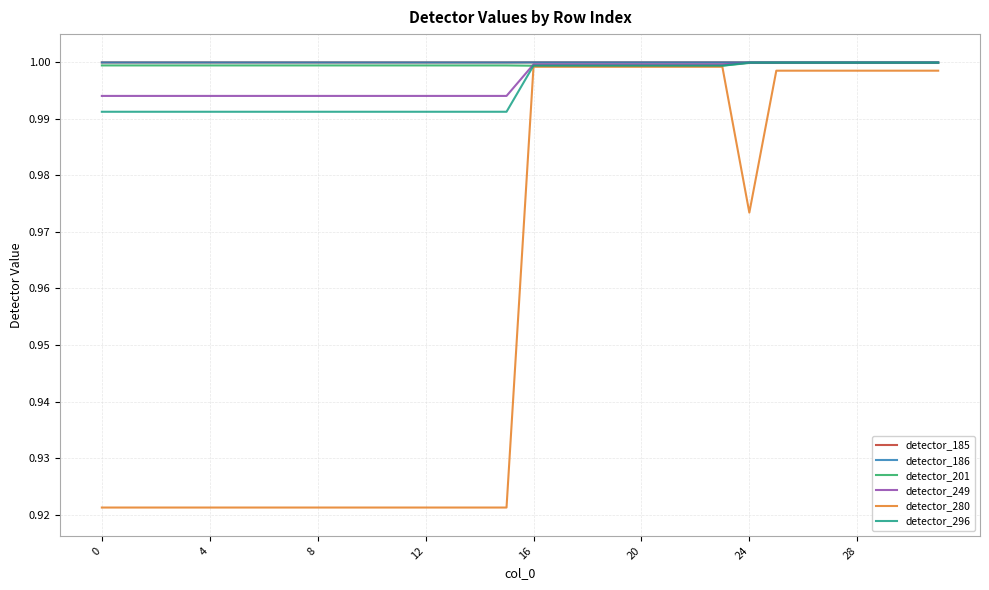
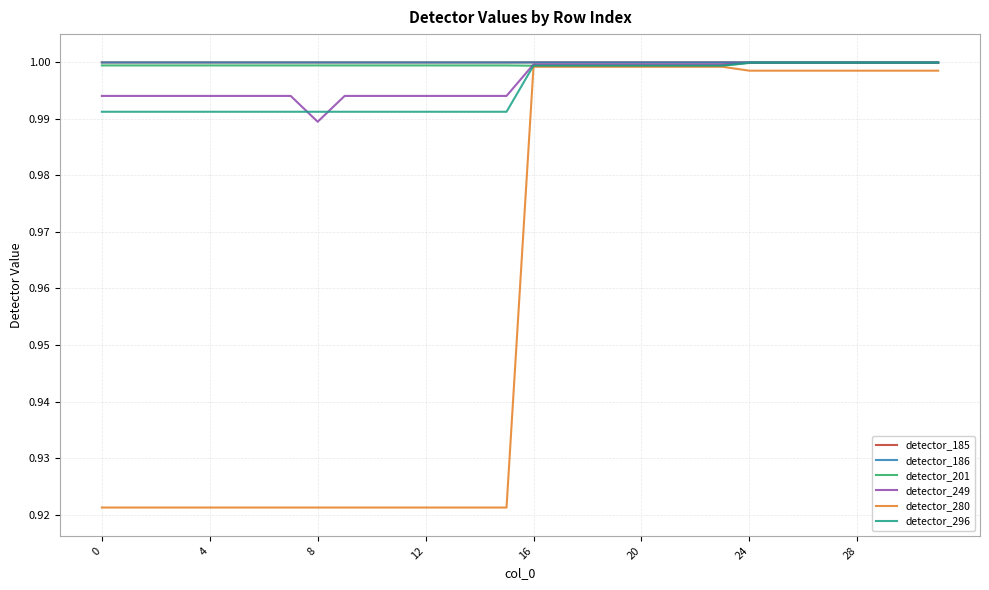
  {
    "detector_186": {
      "0": 1.000,
      "4": 1.000,
      "8": 1.000,
      "12": 1.000
    },
    "detector_249": {
      "0": 0.994,
      "4": 0.994,
-     "8": 0.994,
+     "8": 0.989,
      "12": 0.994
    },
    "detector_280": {
      "0": 0.921,
      "4": 0.921,
      "8": 0.921,
      "12": 0.921,
-     "24": 0.973,
+     "24": 0.999,
      "28": 0.999
    }
  }
